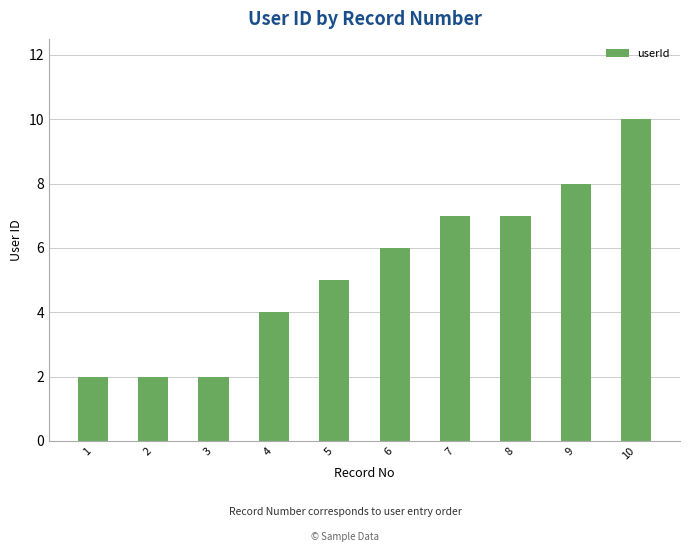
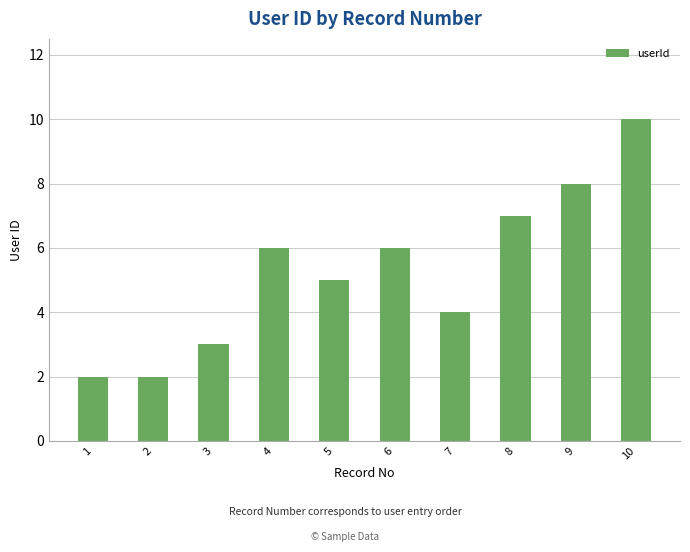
  {
    "1": 2,
    "2": 2,
-   "3": 2,
-   "4": 4,
+   "3": 3,
+   "4": 6,
    "5": 5,
    "6": 6,
-   "7": 7,
+   "7": 4,
    "8": 7,
    "9": 8,
    "10": 10
  }
